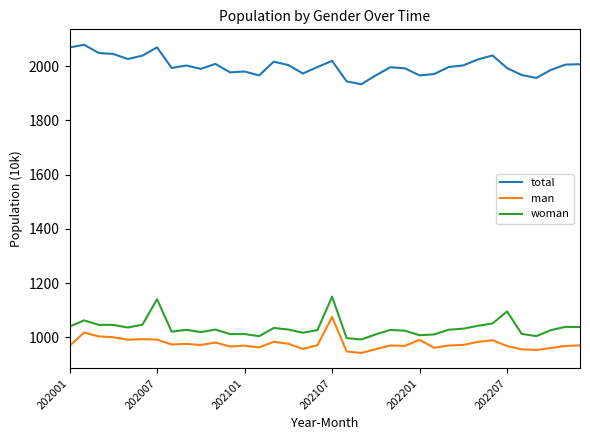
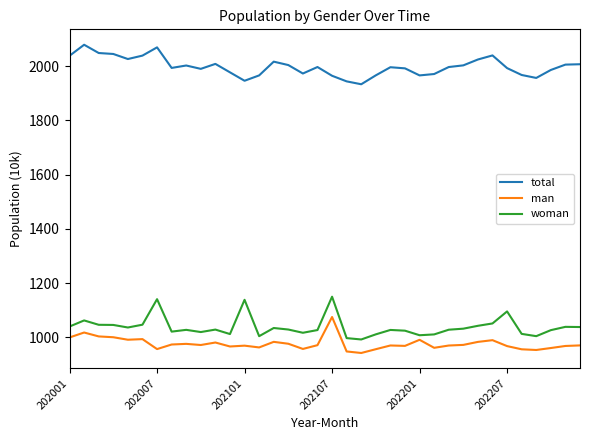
  {
    "total": {
-     "202001": 2070,
+     "202001": 2040,
      "202007": 2070,
-     "202101": 1980,
-     "202107": 2020,
+     "202101": 1950,
+     "202107": 1960,
      "202201": 1970,
      "202207": 1990
    },
    "man": {
-     "202001": 970,
-     "202007": 990,
+     "202001": 1000,
+     "202007": 960,
      "202101": 970,
      "202107": 1070,
      "202201": 990,
      "202207": 970
    },
    "woman": {
      "202001": 1040,
      "202007": 1140,
-     "202101": 1010,
+     "202101": 1140,
      "202107": 1150,
      "202201": 1010,
      "202207": 1100
    }
  }
